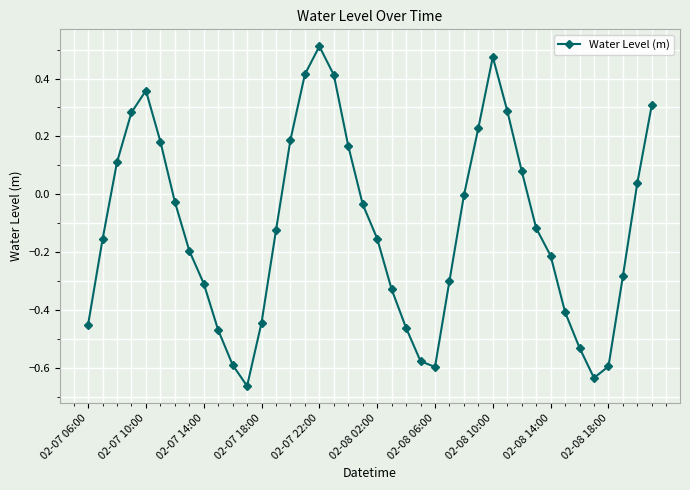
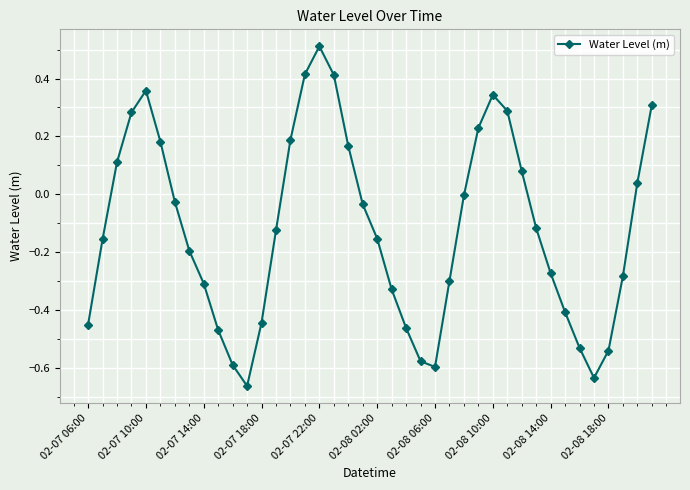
  {
    "02-07 06:00": -0.45,
    "02-07 10:00": 0.36,
    "02-07 14:00": -0.31,
    "02-07 18:00": -0.44,
    "02-07 22:00": 0.51,
    "02-08 02:00": -0.15,
    "02-08 06:00": -0.60,
-   "02-08 10:00": 0.47,
-   "02-08 14:00": -0.21,
-   "02-08 18:00": -0.59
+   "02-08 10:00": 0.34,
+   "02-08 14:00": -0.27,
+   "02-08 18:00": -0.54
  }
